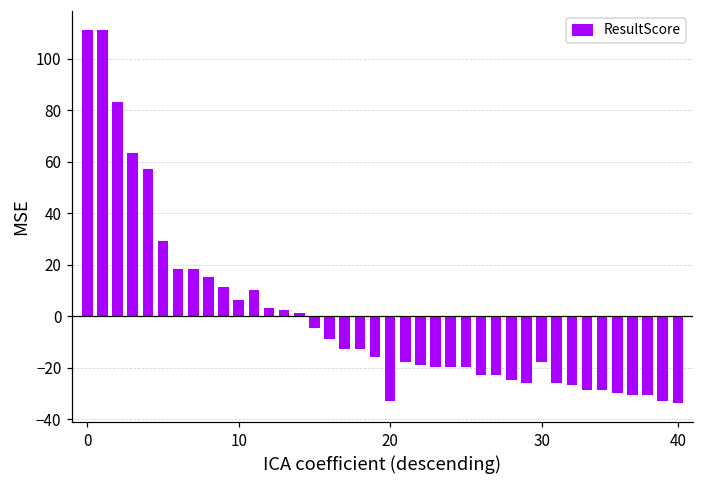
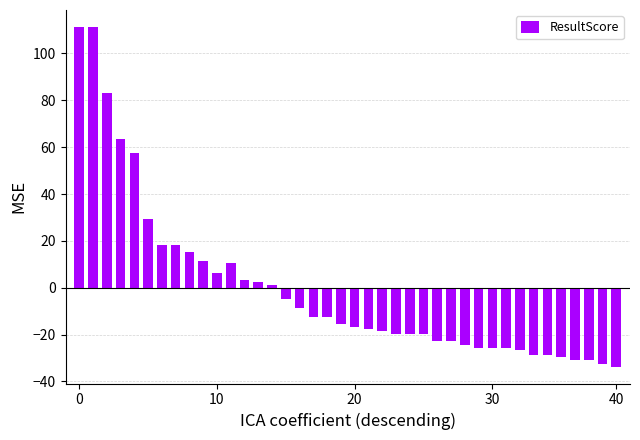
  {
    "0": 111,
    "10": 6,
-   "20": -33,
-   "30": -18,
+   "20": -17,
+   "30": -26,
    "40": -34
  }
